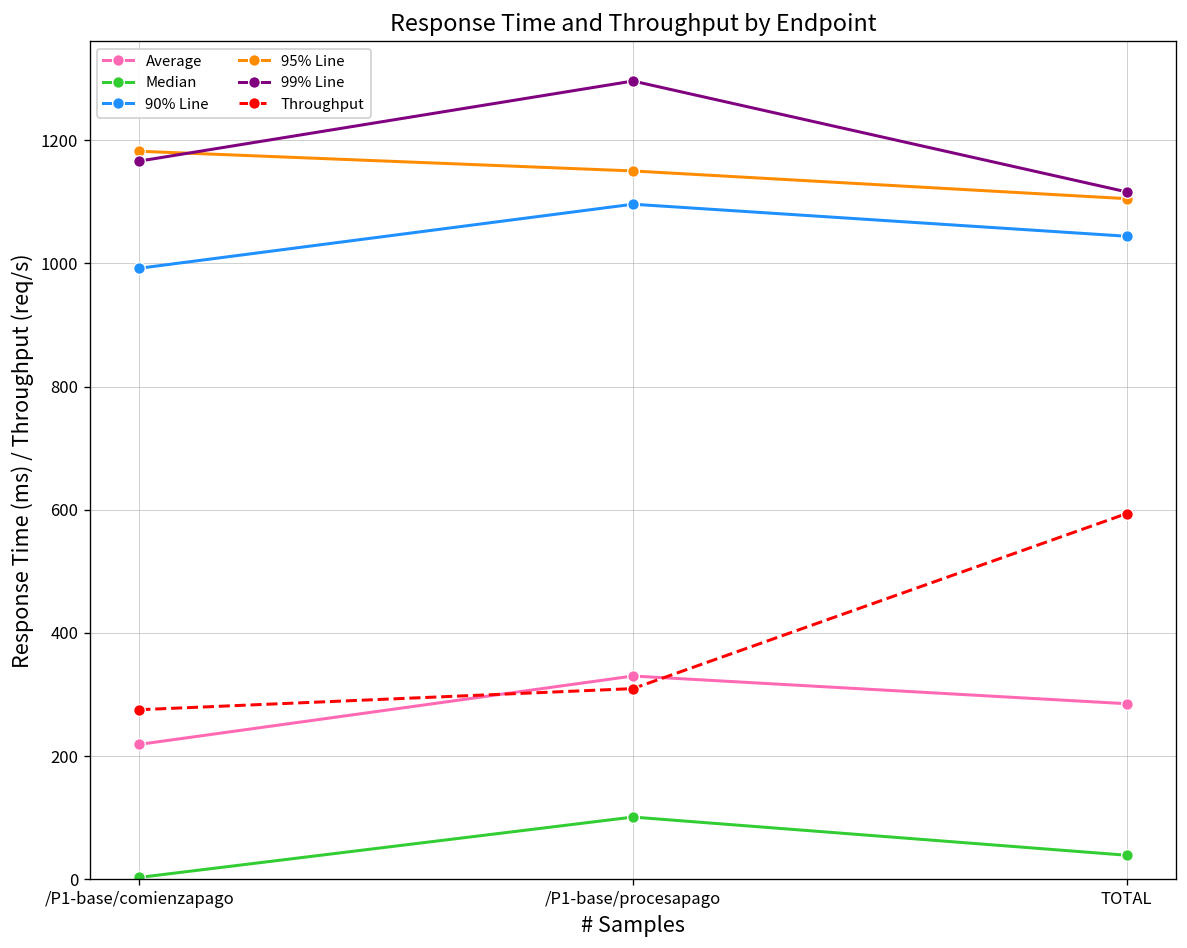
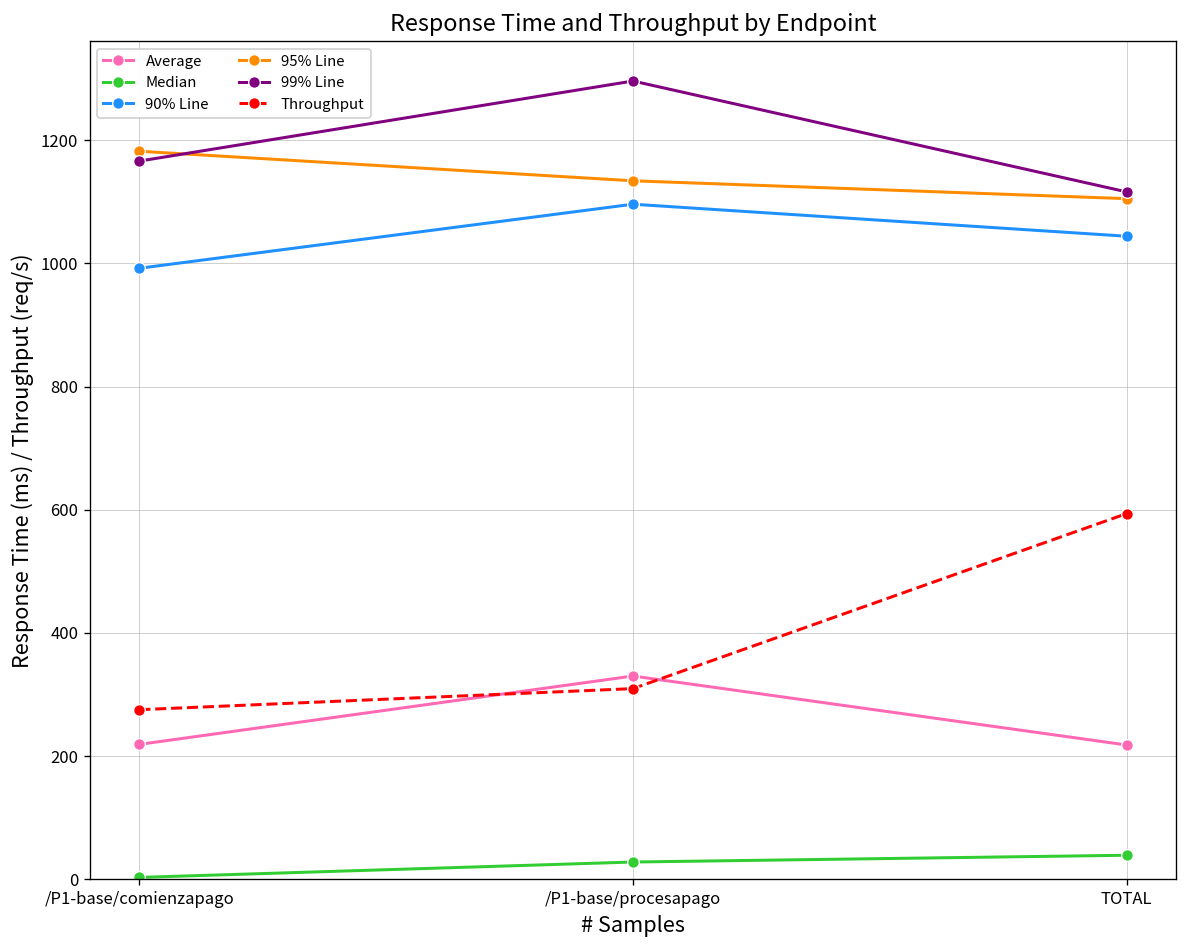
  {
    "Average": {
      "/P1-base/comienzapago": 220,
      "/P1-base/procesapago": 330,
-     "TOTAL": 290
+     "TOTAL": 220
    },
    "Median": {
      "/P1-base/comienzapago": 0,
-     "/P1-base/procesapago": 100,
+     "/P1-base/procesapago": 30,
      "TOTAL": 40
    },
    "90% Line": {
      "/P1-base/comienzapago": 990,
      "/P1-base/procesapago": 1100,
      "TOTAL": 1040
    },
    "95% Line": {
      "/P1-base/comienzapago": 1180,
-     "/P1-base/procesapago": 1150,
+     "/P1-base/procesapago": 1130,
      "TOTAL": 1110
    },
    "99% Line": {
      "/P1-base/comienzapago": 1170,
      "/P1-base/procesapago": 1300,
      "TOTAL": 1120
    },
    "Throughput": {
      "/P1-base/comienzapago": 280,
      "/P1-base/procesapago": 310,
      "TOTAL": 590
    }
  }
